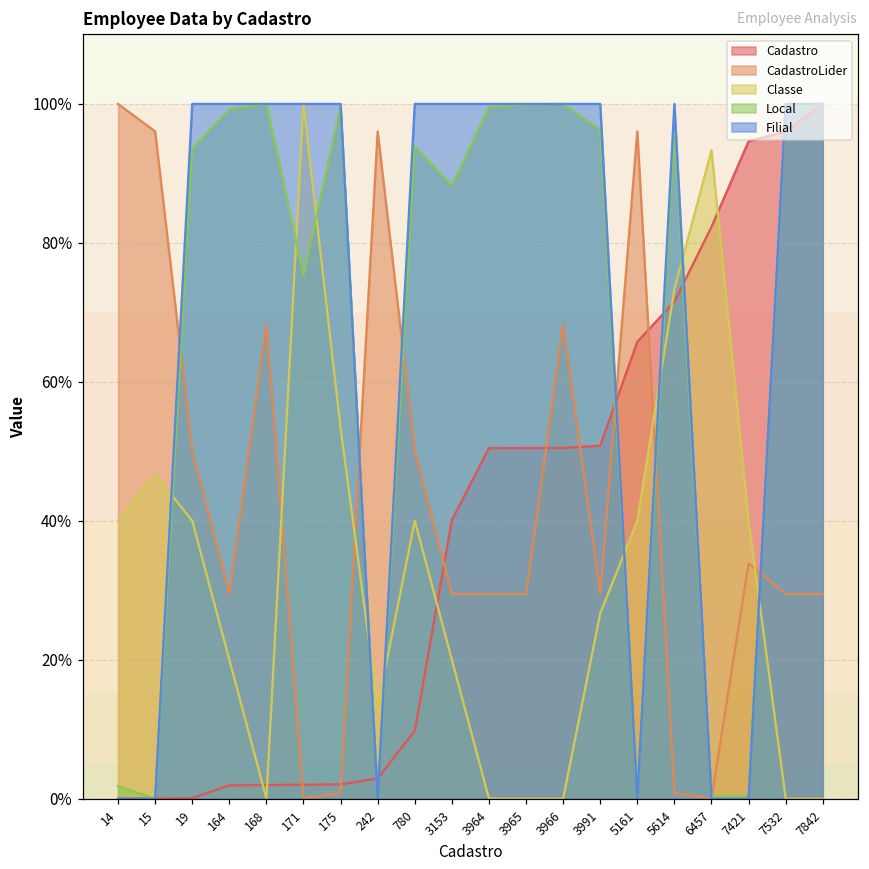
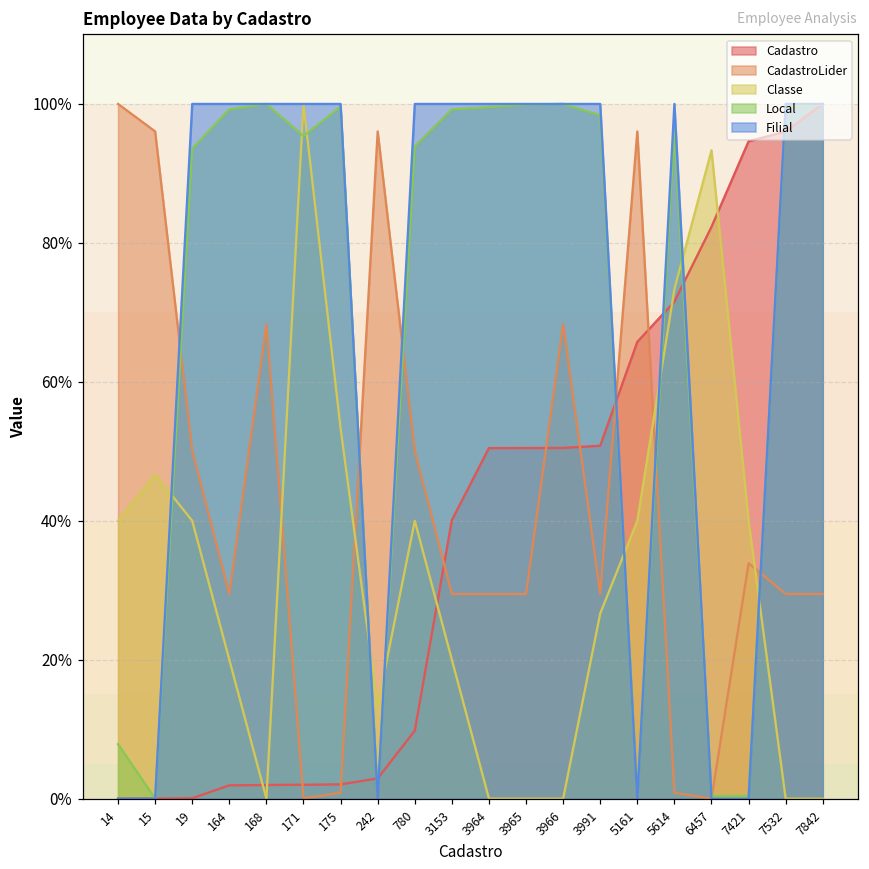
  {
    "Local": {
-     "14": "2%",
+     "14": "8%",
      "19": "94%",
      "164": "99%",
-     "171": "75%",
+     "171": "95%",
      "242": "0%",
      "780": "94%",
-     "3153": "88%",
+     "3153": "99%",
      "3964": "100%",
-     "3991": "96%",
+     "3991": "98%",
      "5161": "0%",
      "5614": "96%"
    },
    "Filial": {
      "19": "100%",
      "164": "100%",
      "242": "0%",
      "780": "100%",
      "3153": "100%",
      "3964": "100%",
      "3991": "100%",
      "5161": "0%",
      "5614": "100%"
    }
  }
